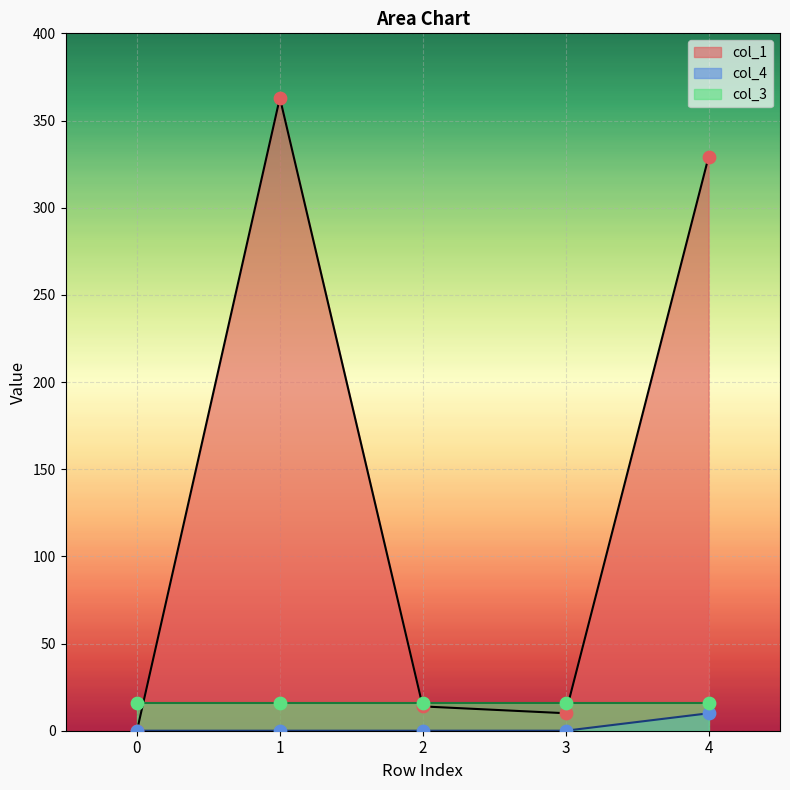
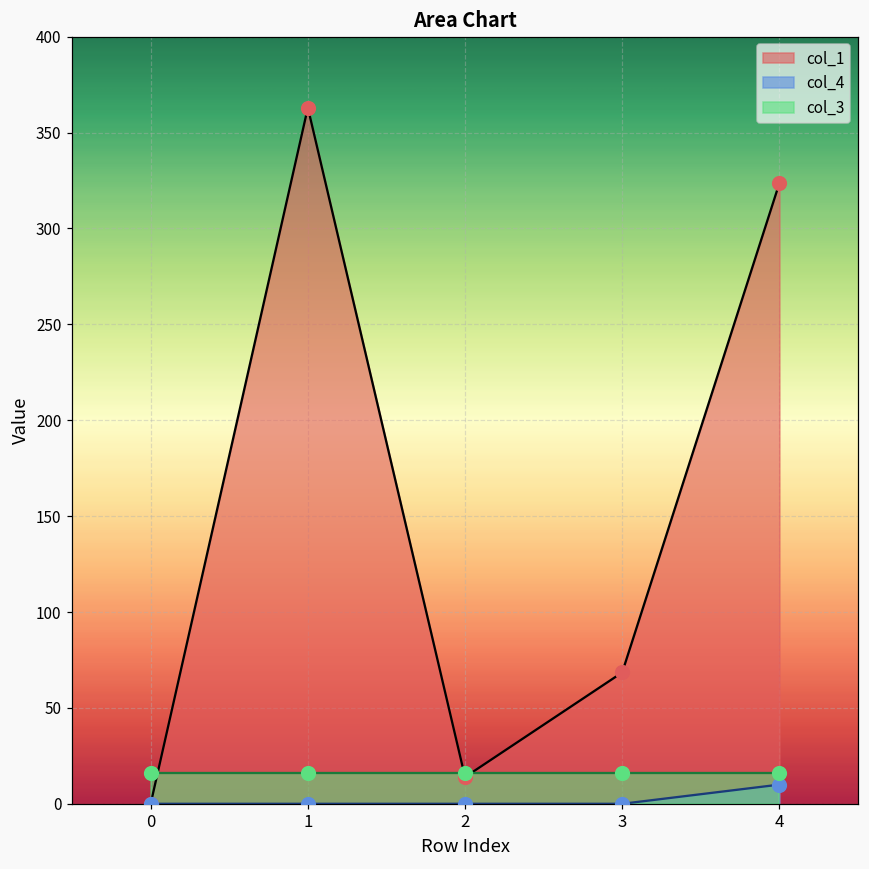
  {
    "col_1": {
      "1": 363,
      "2": 14,
-     "3": 10,
-     "4": 329
+     "3": 68,
+     "4": 324
    },
    "col_4": {
      "1": 0,
      "2": 0,
      "3": 0,
      "4": 10
    },
    "col_3": {
      "0": 16,
      "1": 16,
      "2": 16,
      "3": 16,
      "4": 16
    }
  }
